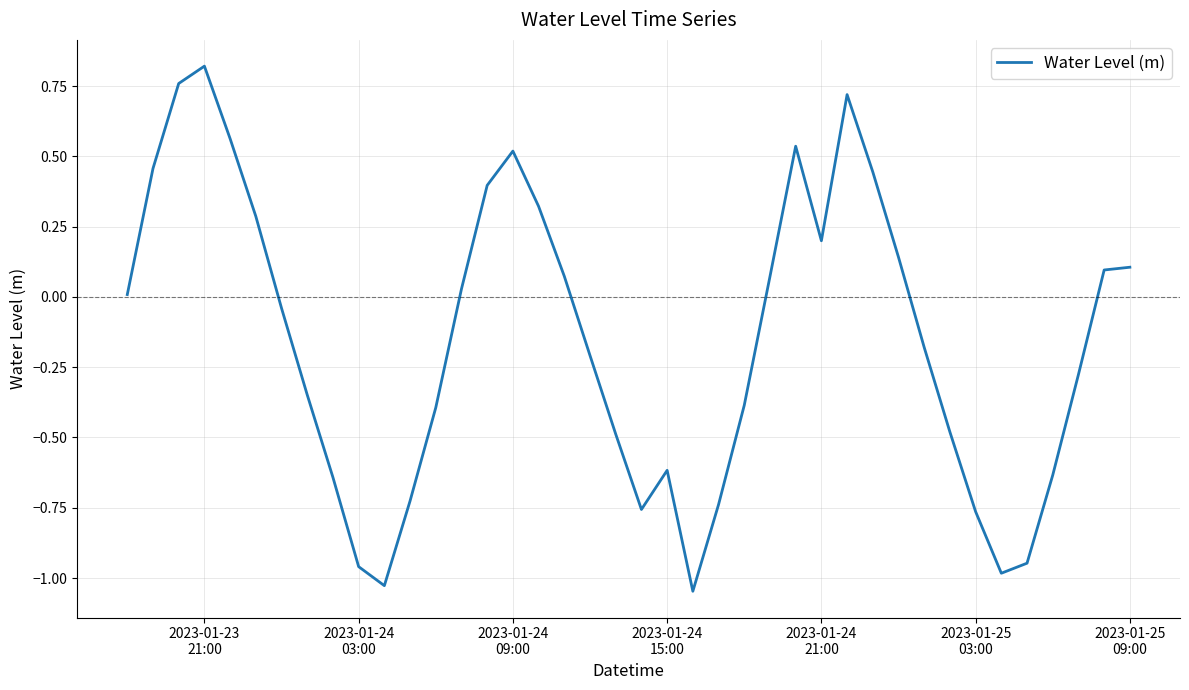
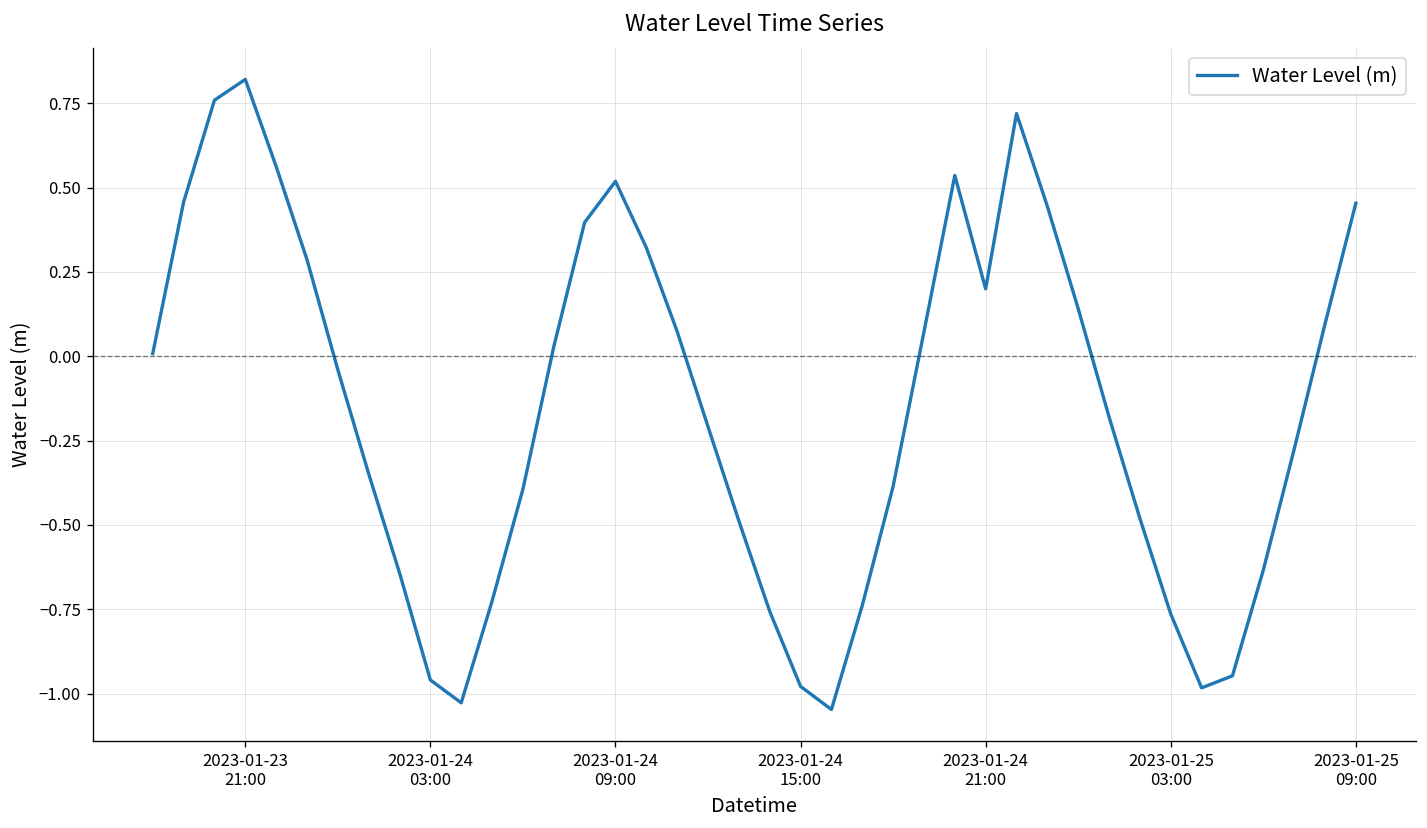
  {
    "2023-01-23 21:00": 0.82,
    "2023-01-24 03:00": -0.96,
    "2023-01-24 09:00": 0.52,
-   "2023-01-24 15:00": -0.62,
+   "2023-01-24 15:00": -0.98,
    "2023-01-24 21:00": 0.20,
    "2023-01-25 03:00": -0.76,
-   "2023-01-25 09:00": 0.11
+   "2023-01-25 09:00": 0.45
  }
